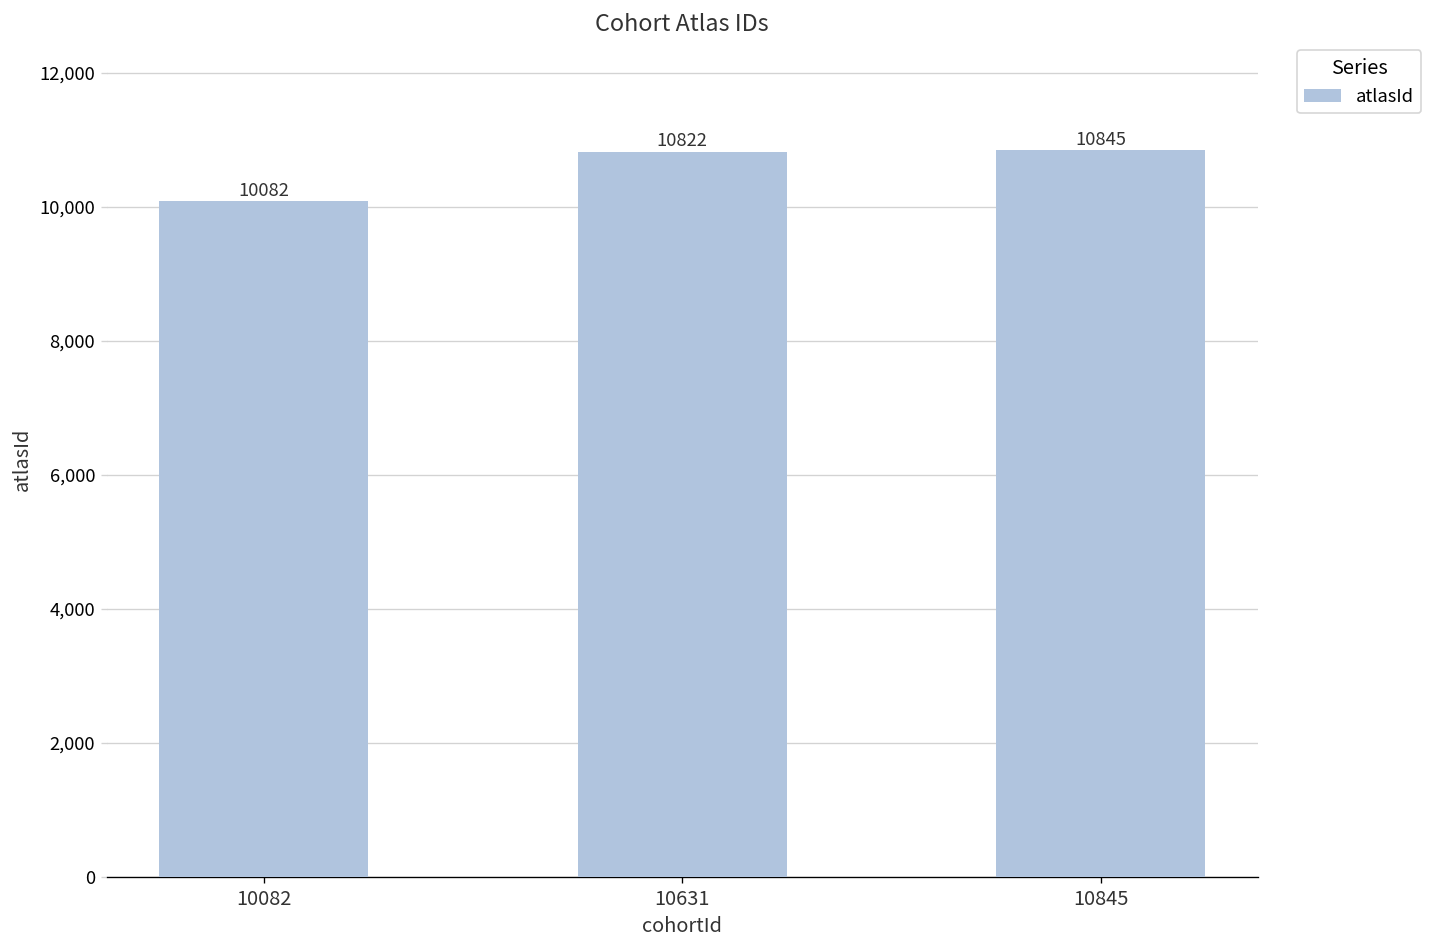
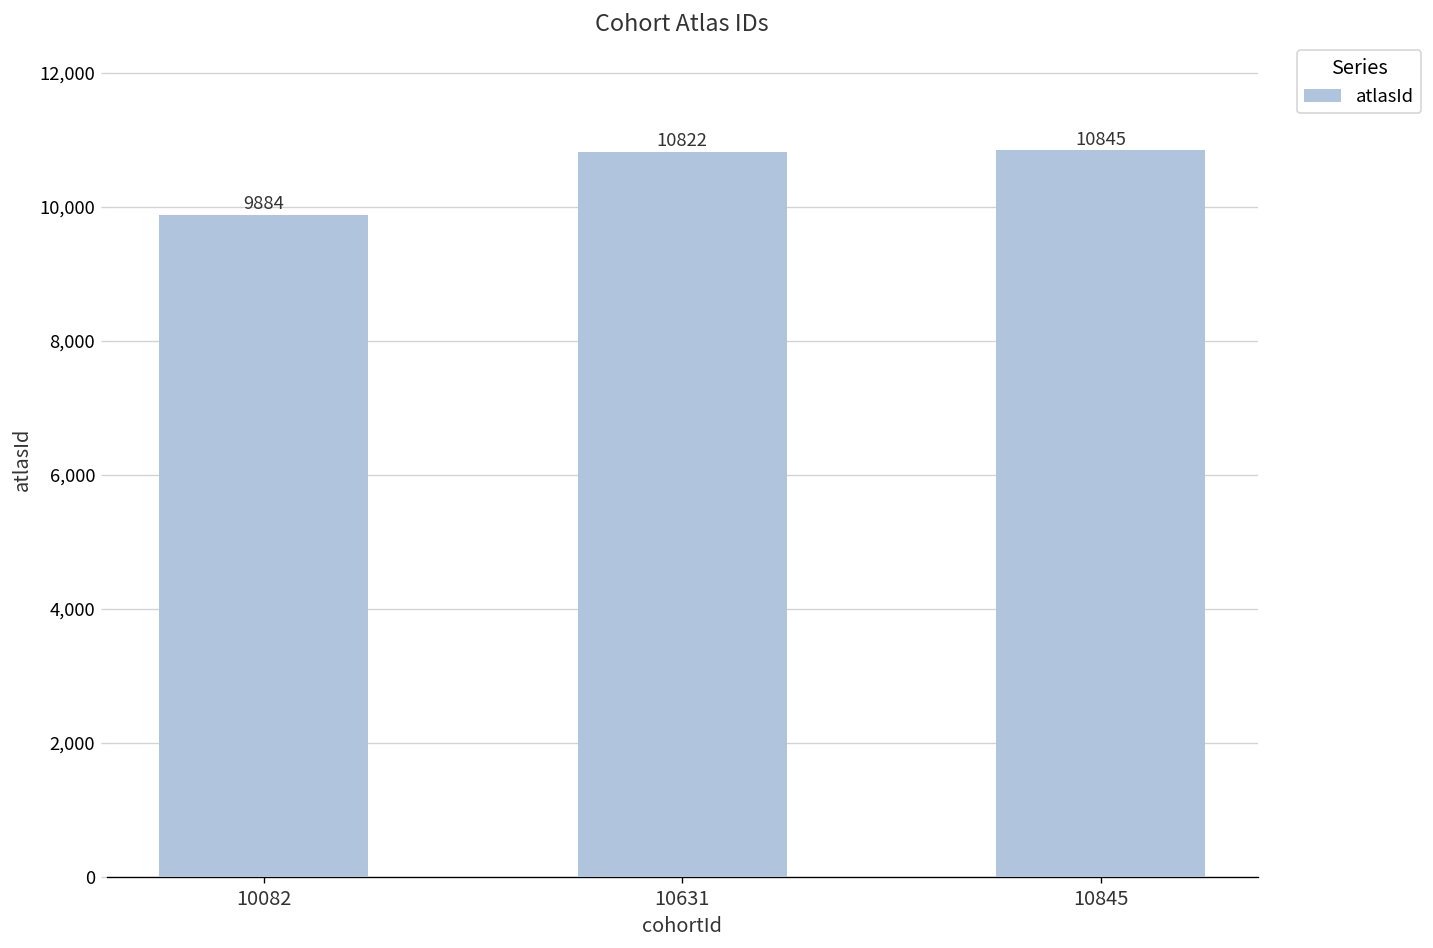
  {
-   "10082": 10082,
+   "10082": 9884,
    "10631": 10822,
    "10845": 10845
  }
